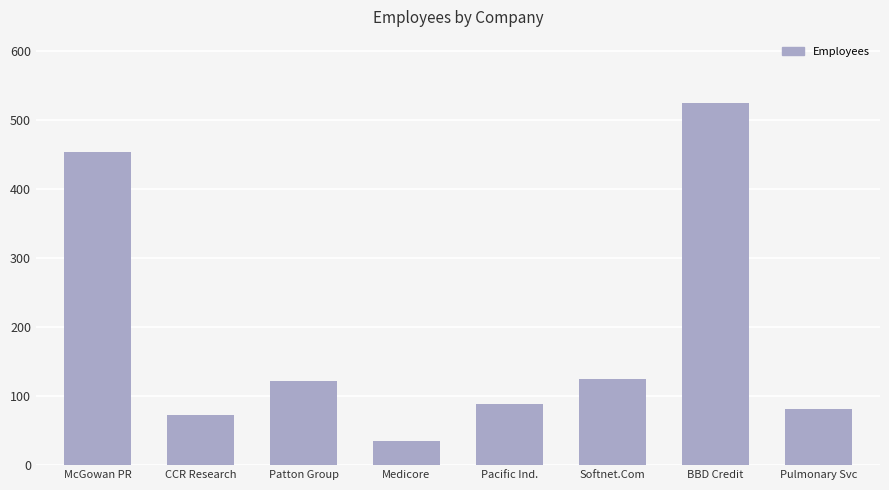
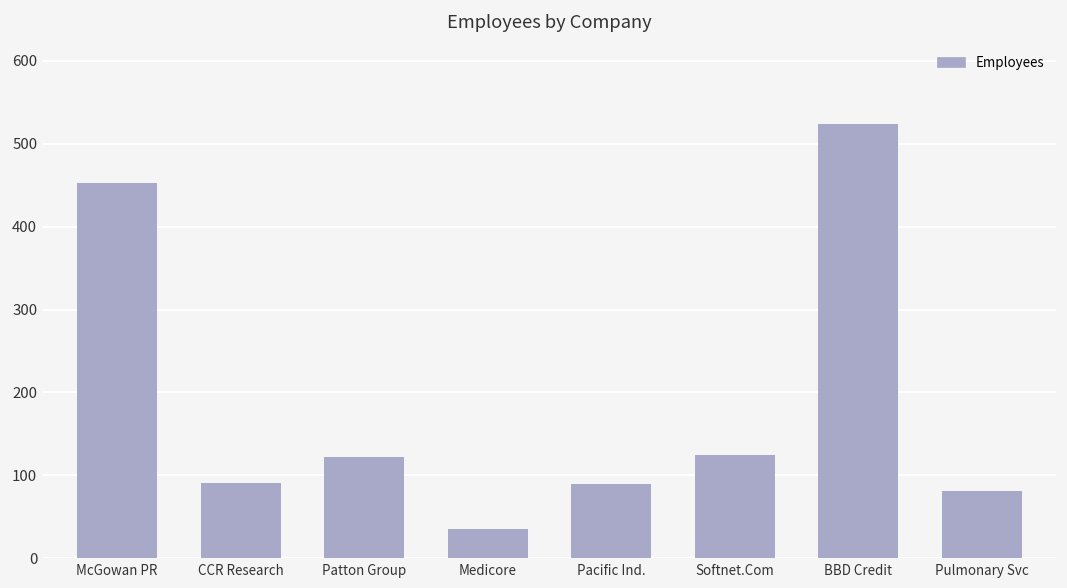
  {
    "McGowan PR": 450,
-   "CCR Research": 70,
+   "CCR Research": 90,
    "Patton Group": 120,
    "Medicore": 40,
    "Pacific Ind.": 90,
    "Softnet.Com": 120,
    "BBD Credit": 520,
    "Pulmonary Svc": 80
  }
